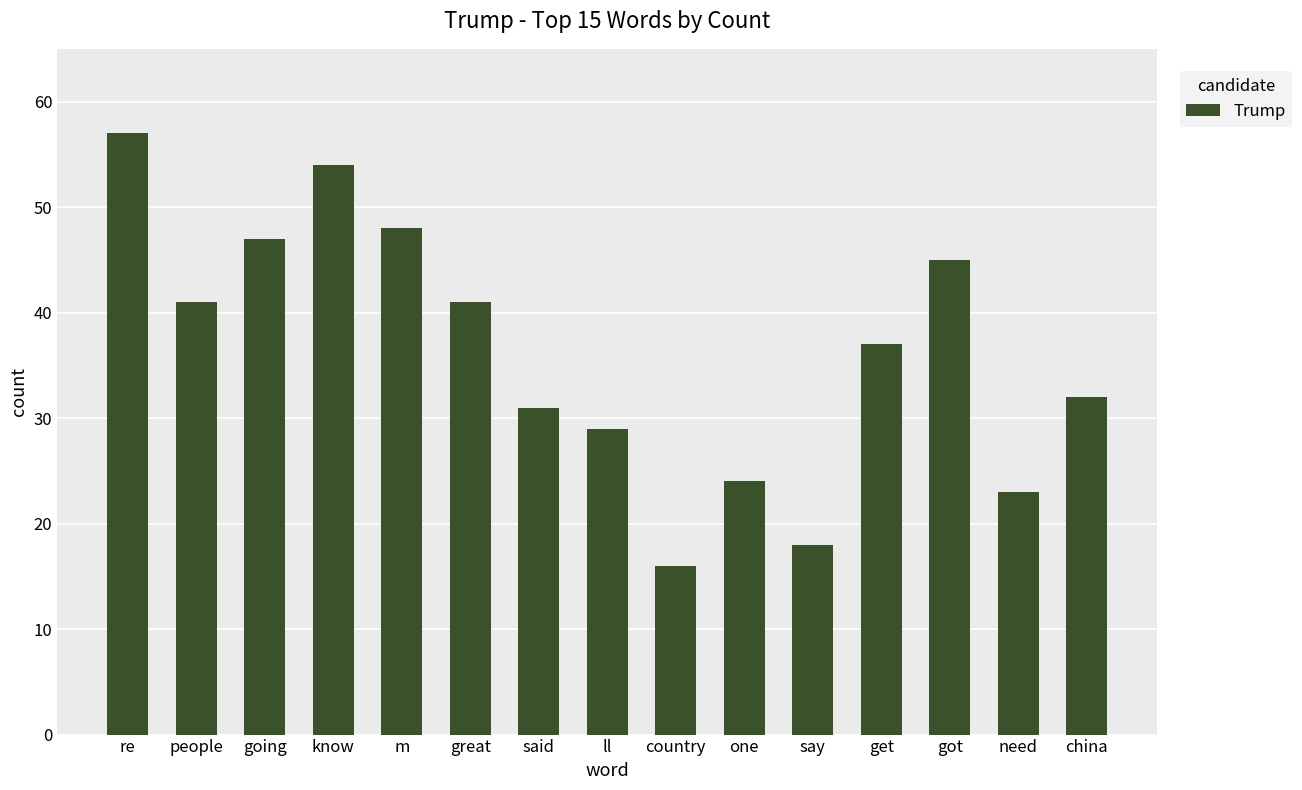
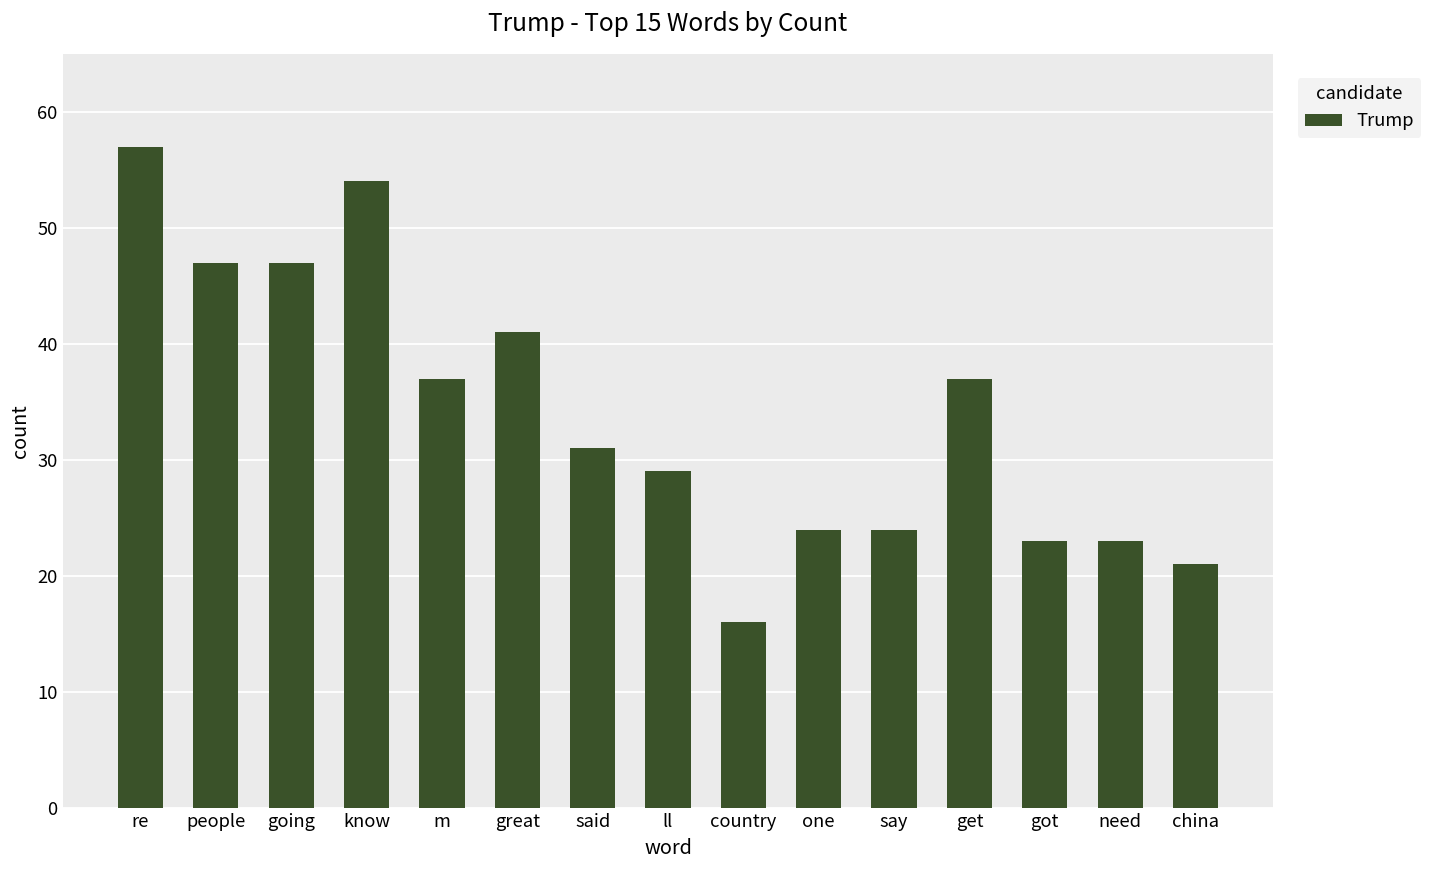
  {
    "re": 57,
-   "people": 41,
+   "people": 47,
    "going": 47,
    "know": 54,
-   "m": 48,
+   "m": 37,
    "great": 41,
    "said": 31,
    "ll": 29,
    "country": 16,
    "one": 24,
-   "say": 18,
+   "say": 24,
    "get": 37,
-   "got": 45,
+   "got": 23,
    "need": 23,
-   "china": 32
+   "china": 21
  }
